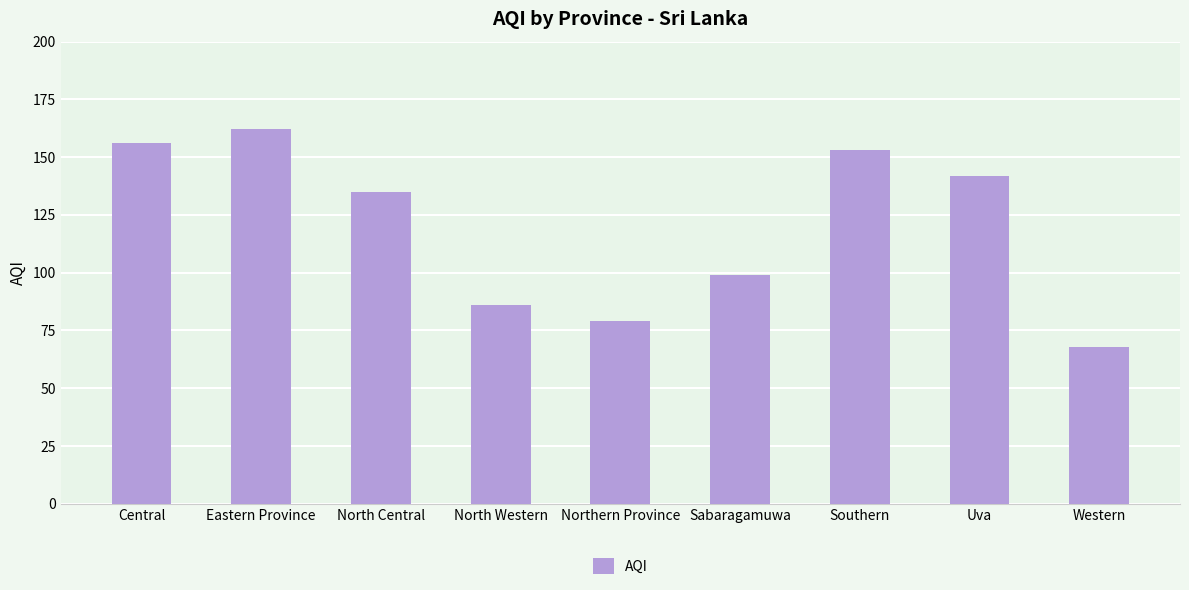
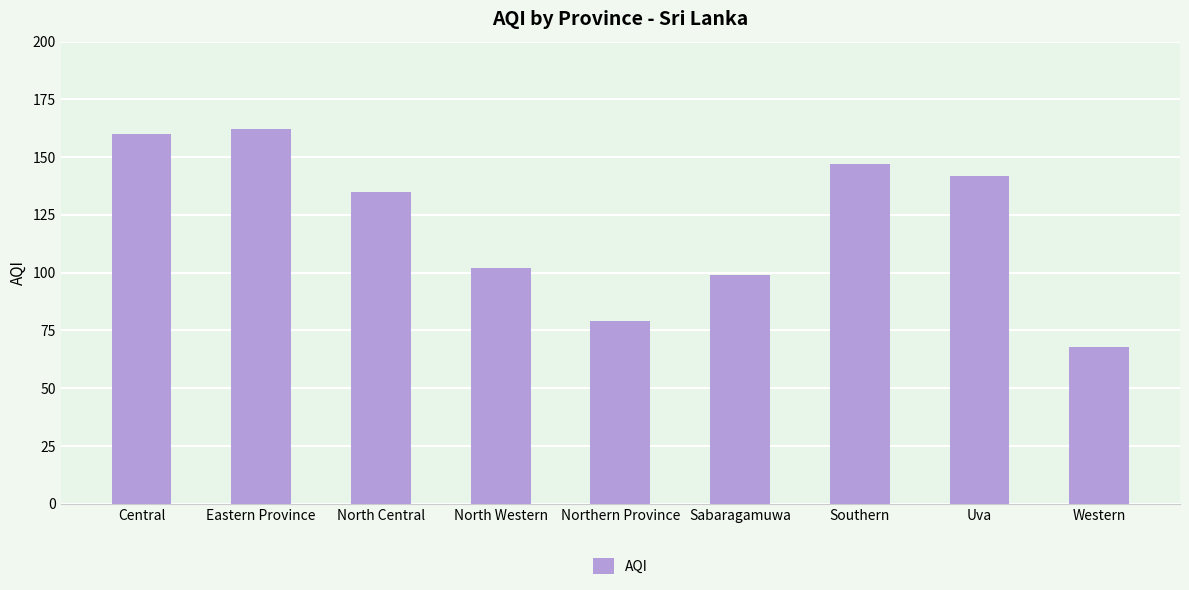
  {
-   "Central": 156,
+   "Central": 160,
    "Eastern Province": 162,
    "North Central": 135,
-   "North Western": 86,
+   "North Western": 102,
    "Northern Province": 79,
    "Sabaragamuwa": 99,
-   "Southern": 153,
+   "Southern": 147,
    "Uva": 142,
    "Western": 68
  }
